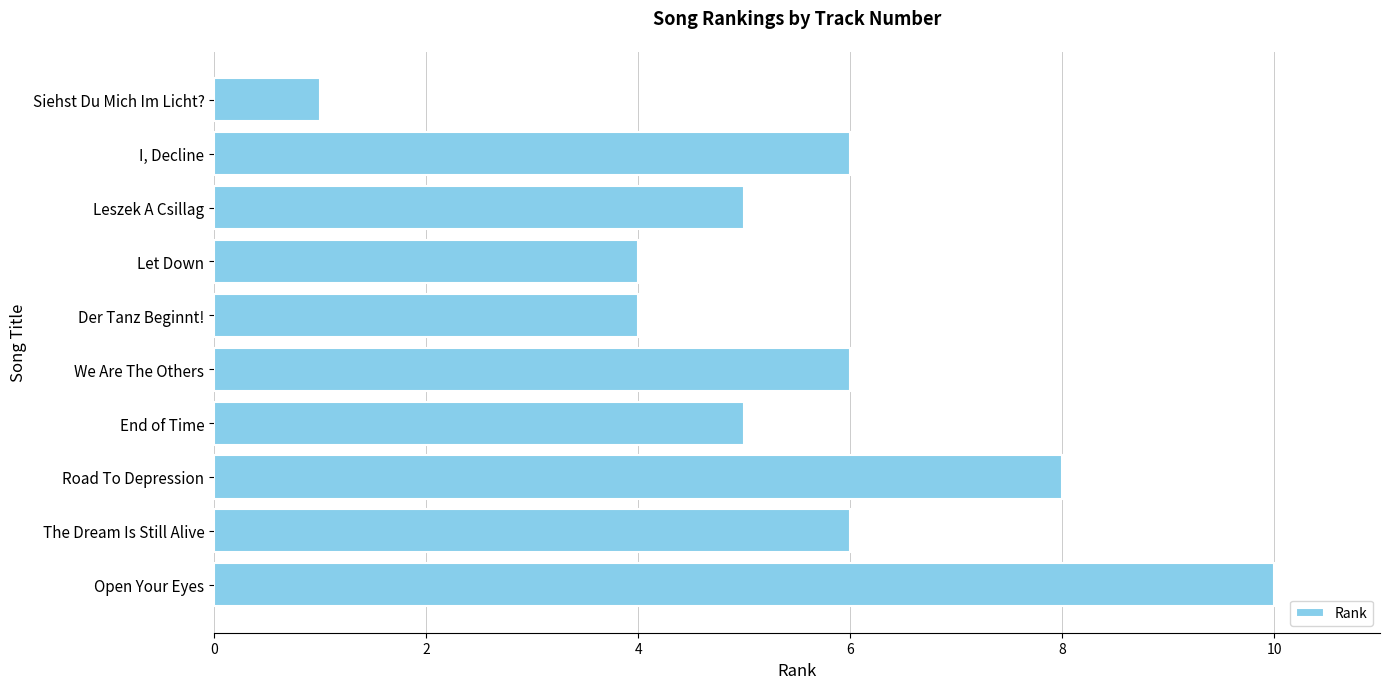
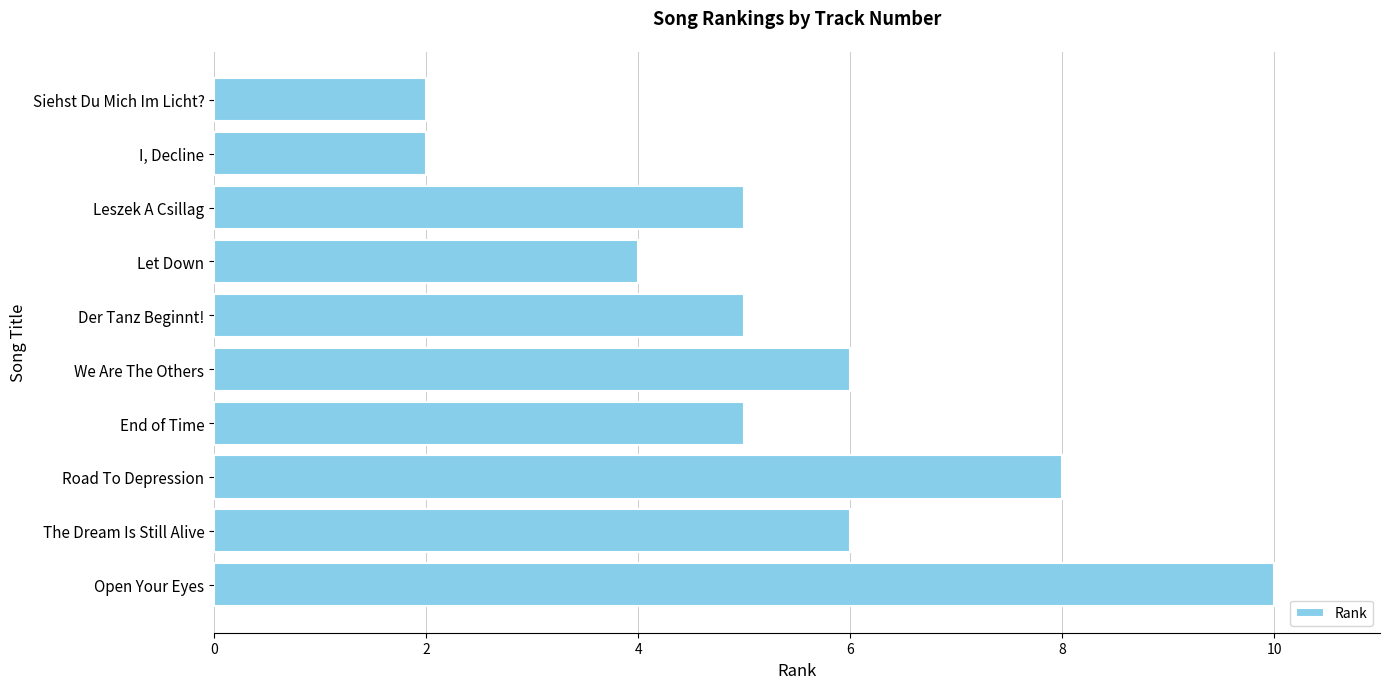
  {
-   "Siehst Du Mich Im Licht?": 1,
-   "I, Decline": 6,
+   "Siehst Du Mich Im Licht?": 2,
+   "I, Decline": 2,
    "Leszek A Csillag": 5,
    "Let Down": 4,
-   "Der Tanz Beginnt!": 4,
+   "Der Tanz Beginnt!": 5,
    "We Are The Others": 6,
    "End of Time": 5,
    "Road To Depression": 8,
    "The Dream Is Still Alive": 6,
    "Open Your Eyes": 10
  }
